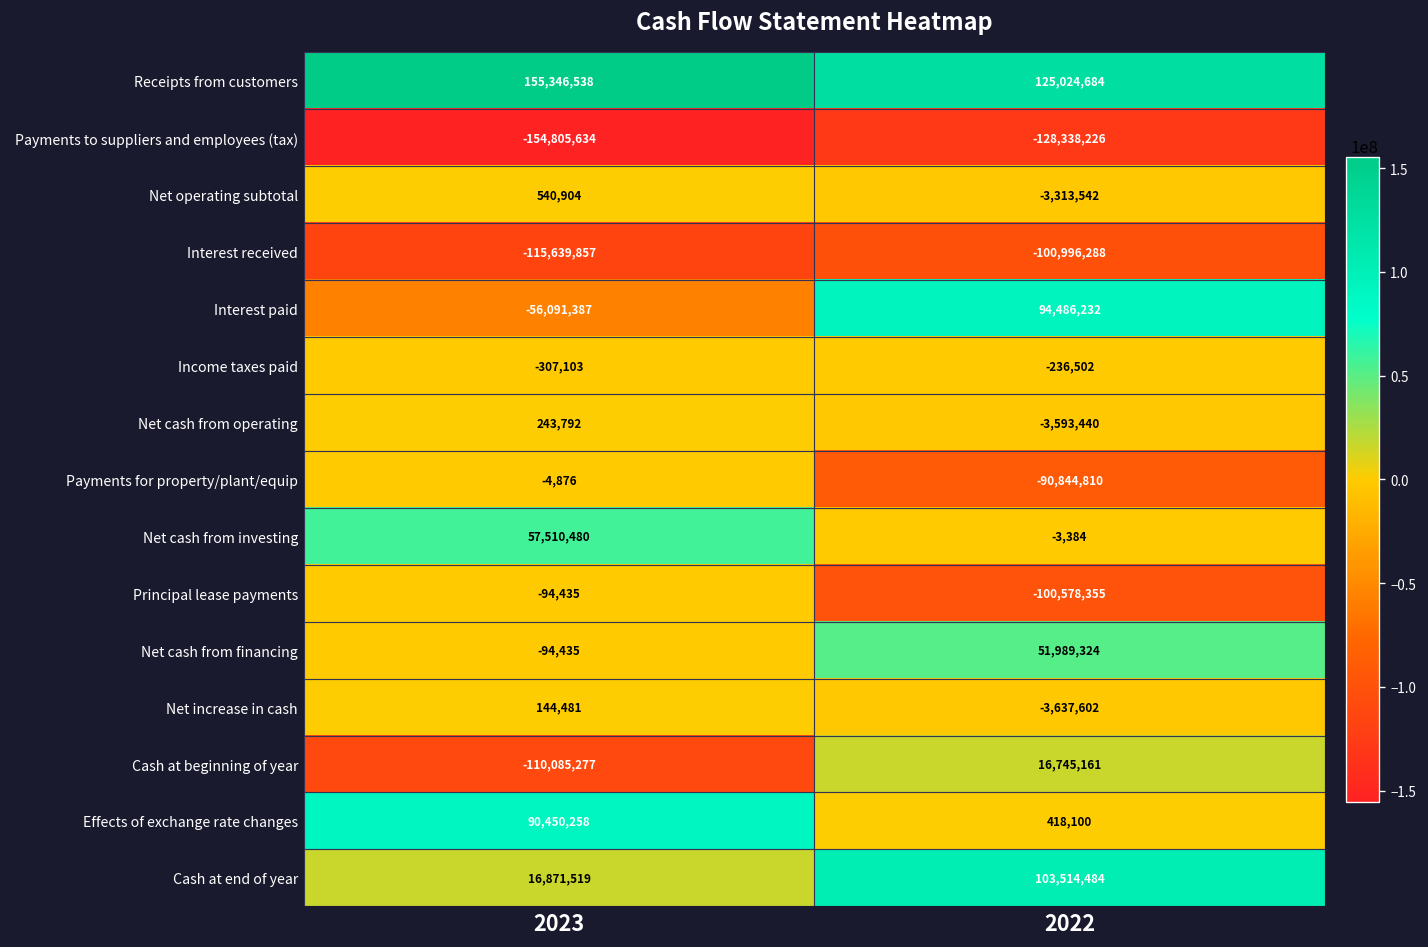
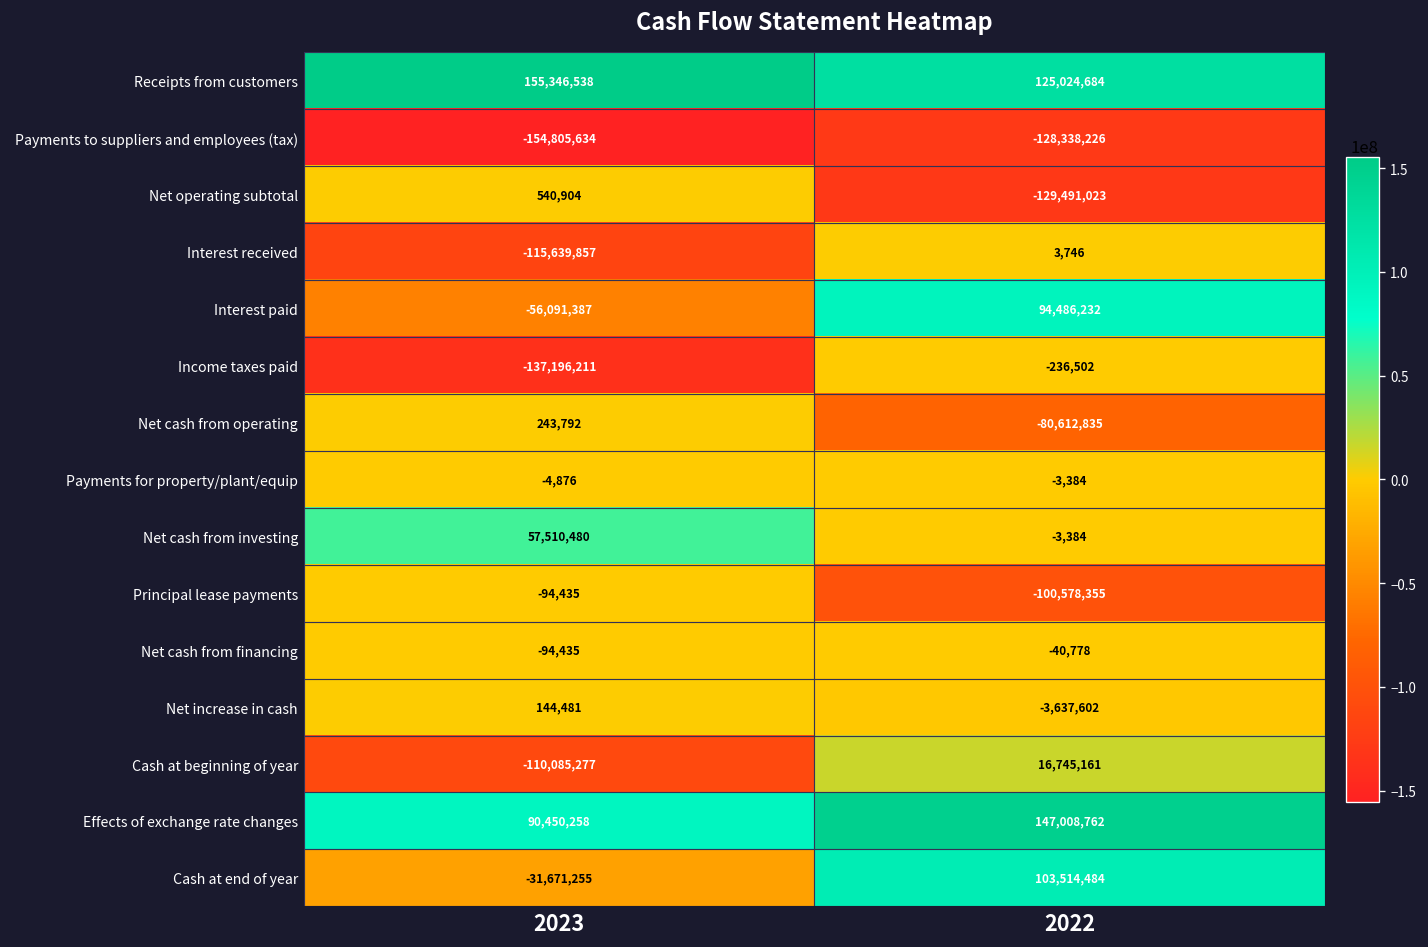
  {
    "Receipts from customers": {
      "2023": "155,346,538",
      "2022": "125,024,684"
    },
    "Payments to suppliers and employees (tax)": {
      "2023": "-154,805,634",
      "2022": "-128,338,226"
    },
    "Net operating subtotal": {
      "2023": "540,904",
-     "2022": "-3,313,542"
+     "2022": "-129,491,023"
    },
    "Interest received": {
      "2023": "-115,639,857",
-     "2022": "-100,996,288"
+     "2022": "3,746"
    },
    "Interest paid": {
      "2023": "-56,091,387",
      "2022": "94,486,232"
    },
    "Income taxes paid": {
-     "2023": "-307,103",
+     "2023": "-137,196,211",
      "2022": "-236,502"
    },
    "Net cash from operating": {
      "2023": "243,792",
-     "2022": "-3,593,440"
+     "2022": "-80,612,835"
    },
    "Payments for property/plant/equip": {
      "2023": "-4,876",
-     "2022": "-90,844,810"
+     "2022": "-3,384"
    },
    "Net cash from investing": {
      "2023": "57,510,480",
      "2022": "-3,384"
    },
    "Principal lease payments": {
      "2023": "-94,435",
      "2022": "-100,578,355"
    },
    "Net cash from financing": {
      "2023": "-94,435",
-     "2022": "51,989,324"
+     "2022": "-40,778"
    },
    "Net increase in cash": {
      "2023": "144,481",
      "2022": "-3,637,602"
    },
    "Cash at beginning of year": {
      "2023": "-110,085,277",
      "2022": "16,745,161"
    },
    "Effects of exchange rate changes": {
      "2023": "90,450,258",
-     "2022": "418,100"
+     "2022": "147,008,762"
    },
    "Cash at end of year": {
-     "2023": "16,871,519",
+     "2023": "-31,671,255",
      "2022": "103,514,484"
    }
  }
